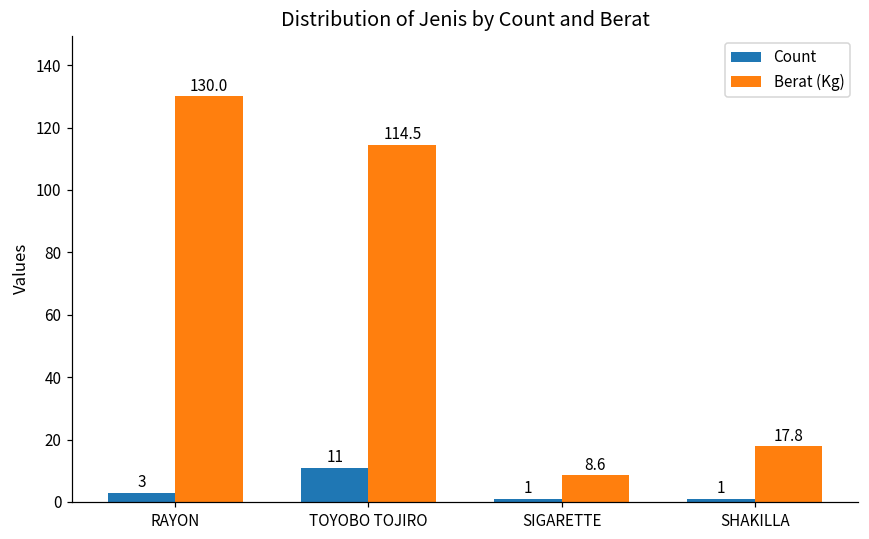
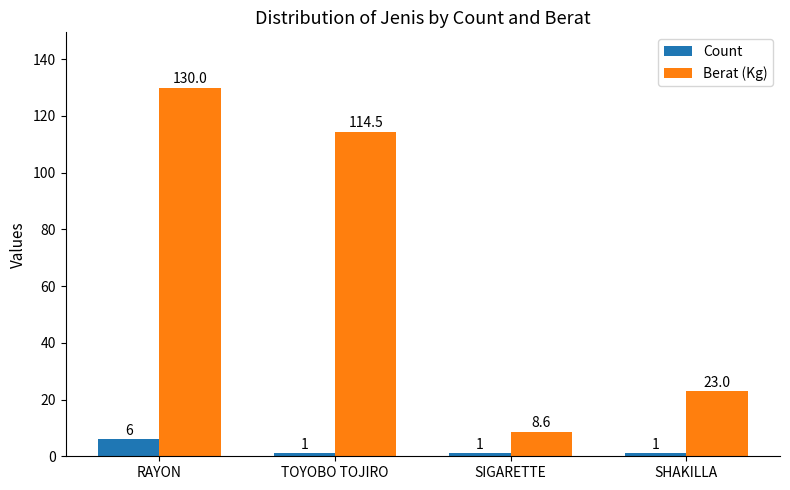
  {
    "Count": {
-     "RAYON": 3,
-     "TOYOBO TOJIRO": 11,
+     "RAYON": 6,
+     "TOYOBO TOJIRO": 1,
      "SIGARETTE": 1,
      "SHAKILLA": 1
    },
    "Berat (Kg)": {
      "RAYON": 130.0,
      "TOYOBO TOJIRO": 114.5,
      "SIGARETTE": 8.6,
-     "SHAKILLA": 17.8
+     "SHAKILLA": 23.0
    }
  }
